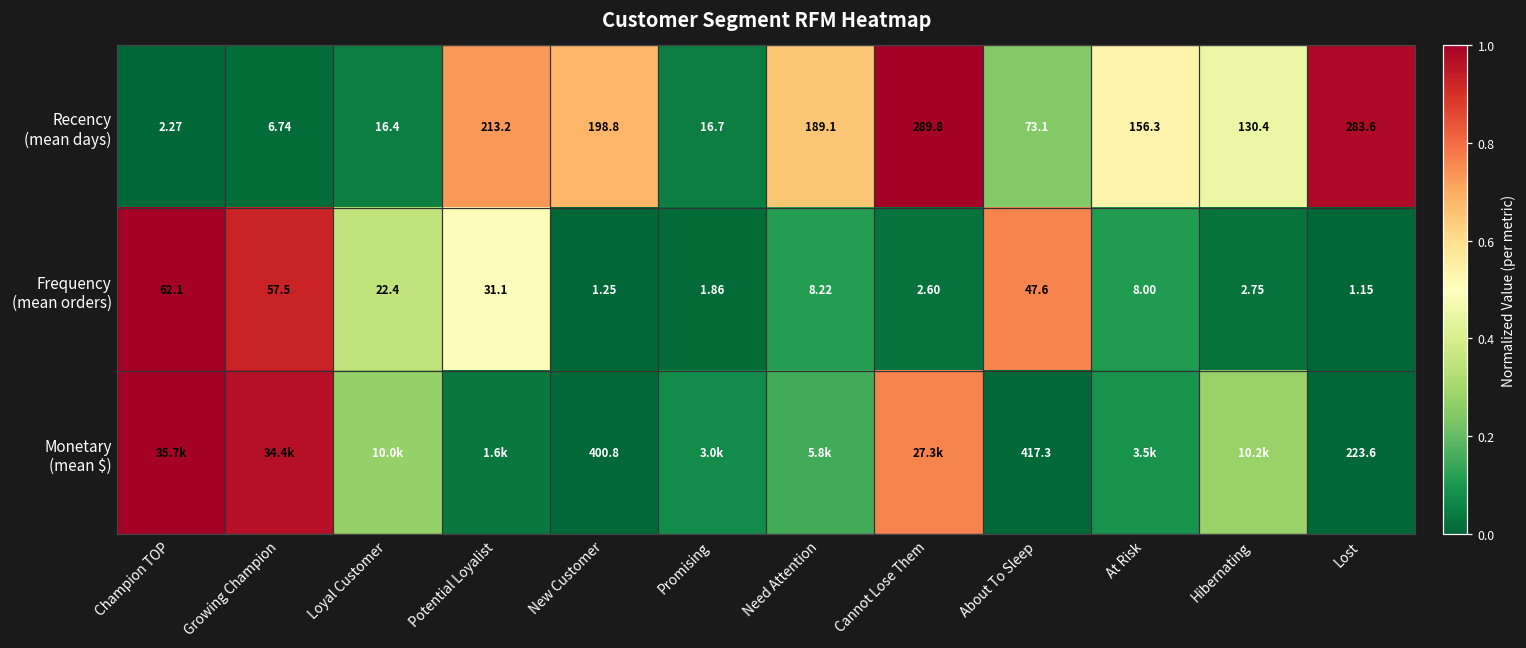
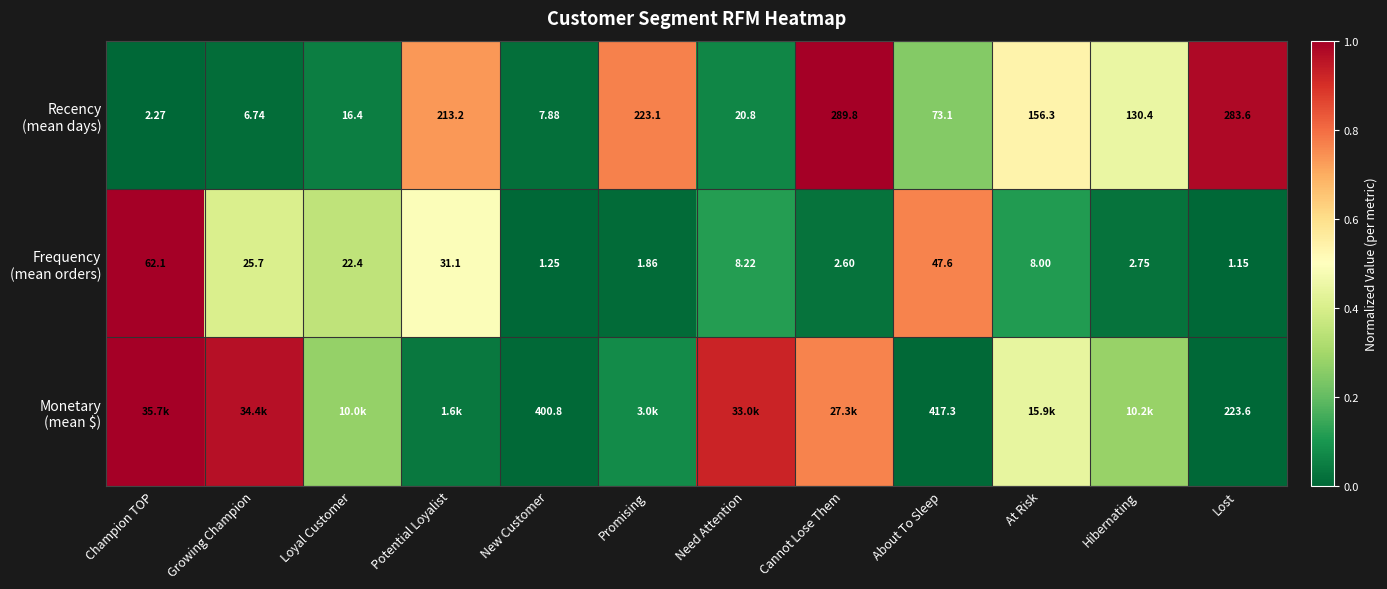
  {
    "Recency (mean days)": {
      "Champion TOP": "2.27",
      "Growing Champion": "6.74",
      "Loyal Customer": "16.4",
      "Potential Loyalist": "213.2",
-     "New Customer": "198.8",
-     "Promising": "16.7",
-     "Need Attention": "189.1",
+     "New Customer": "7.88",
+     "Promising": "223.1",
+     "Need Attention": "20.8",
      "Cannot Lose Them": "289.8",
      "About To Sleep": "73.1",
      "At Risk": "156.3",
      "Hibernating": "130.4",
      "Lost": "283.6"
    },
    "Frequency (mean orders)": {
      "Champion TOP": "62.1",
-     "Growing Champion": "57.5",
+     "Growing Champion": "25.7",
      "Loyal Customer": "22.4",
      "Potential Loyalist": "31.1",
      "New Customer": "1.25",
      "Promising": "1.86",
      "Need Attention": "8.22",
      "Cannot Lose Them": "2.60",
      "About To Sleep": "47.6",
      "At Risk": "8.00",
      "Hibernating": "2.75",
      "Lost": "1.15"
    },
    "Monetary (mean $)": {
      "Champion TOP": "35.7k",
      "Growing Champion": "34.4k",
      "Loyal Customer": "10.0k",
      "Potential Loyalist": "1.6k",
      "New Customer": "400.8",
      "Promising": "3.0k",
-     "Need Attention": "5.8k",
+     "Need Attention": "33.0k",
      "Cannot Lose Them": "27.3k",
      "About To Sleep": "417.3",
-     "At Risk": "3.5k",
+     "At Risk": "15.9k",
      "Hibernating": "10.2k",
      "Lost": "223.6"
    }
  }
